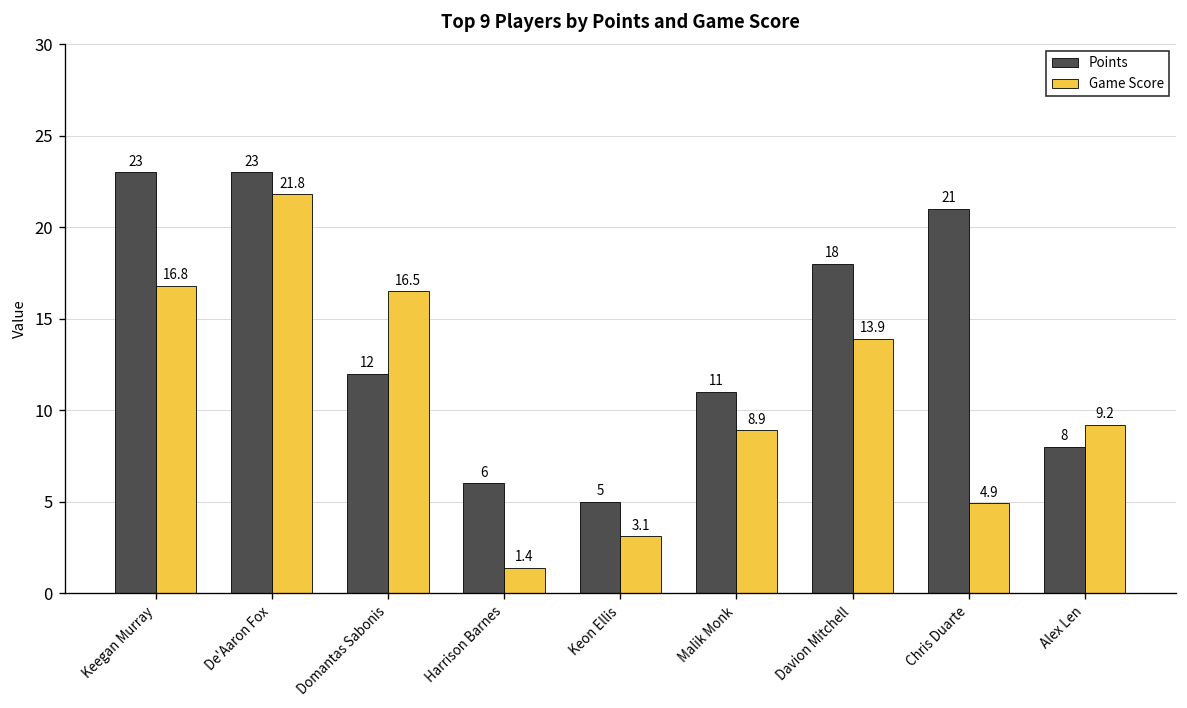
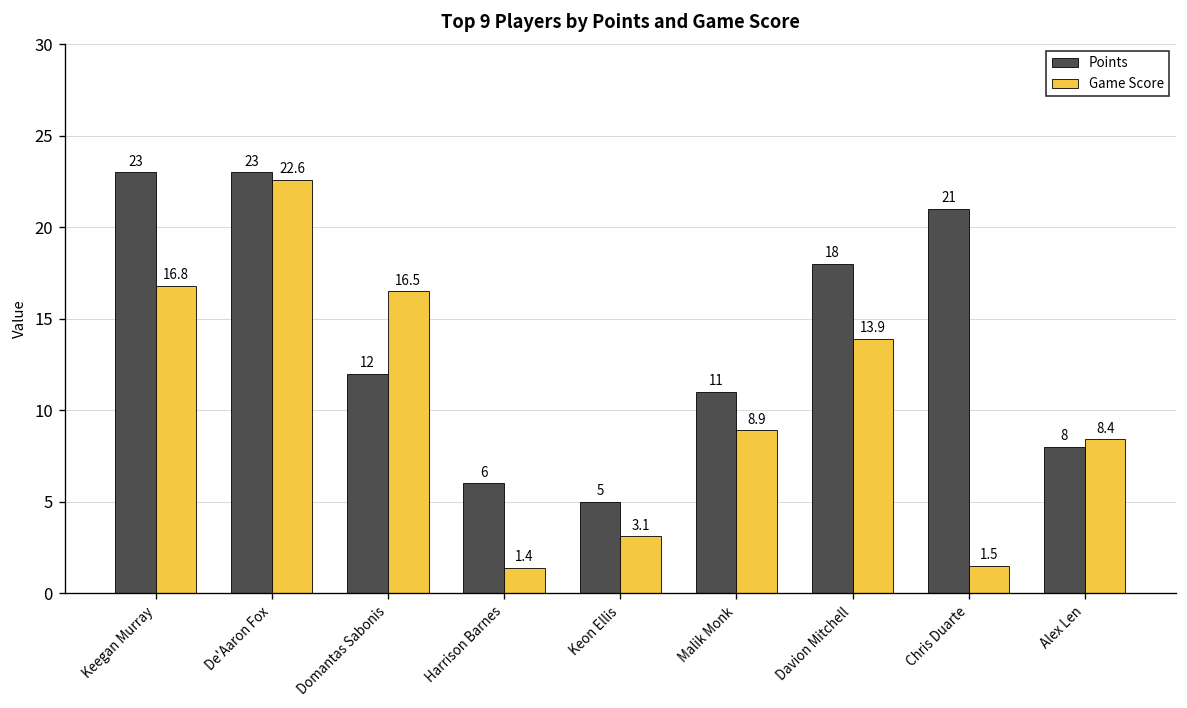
  {
    "Points": {
      "Keegan Murray": 23,
      "De'Aaron Fox": 23,
      "Domantas Sabonis": 12,
      "Harrison Barnes": 6,
      "Keon Ellis": 5,
      "Malik Monk": 11,
      "Davion Mitchell": 18,
      "Chris Duarte": 21,
      "Alex Len": 8
    },
    "Game Score": {
      "Keegan Murray": 16.8,
-     "De'Aaron Fox": 21.8,
+     "De'Aaron Fox": 22.6,
      "Domantas Sabonis": 16.5,
      "Harrison Barnes": 1.4,
      "Keon Ellis": 3.1,
      "Malik Monk": 8.9,
      "Davion Mitchell": 13.9,
-     "Chris Duarte": 4.9,
-     "Alex Len": 9.2
+     "Chris Duarte": 1.5,
+     "Alex Len": 8.4
    }
  }
